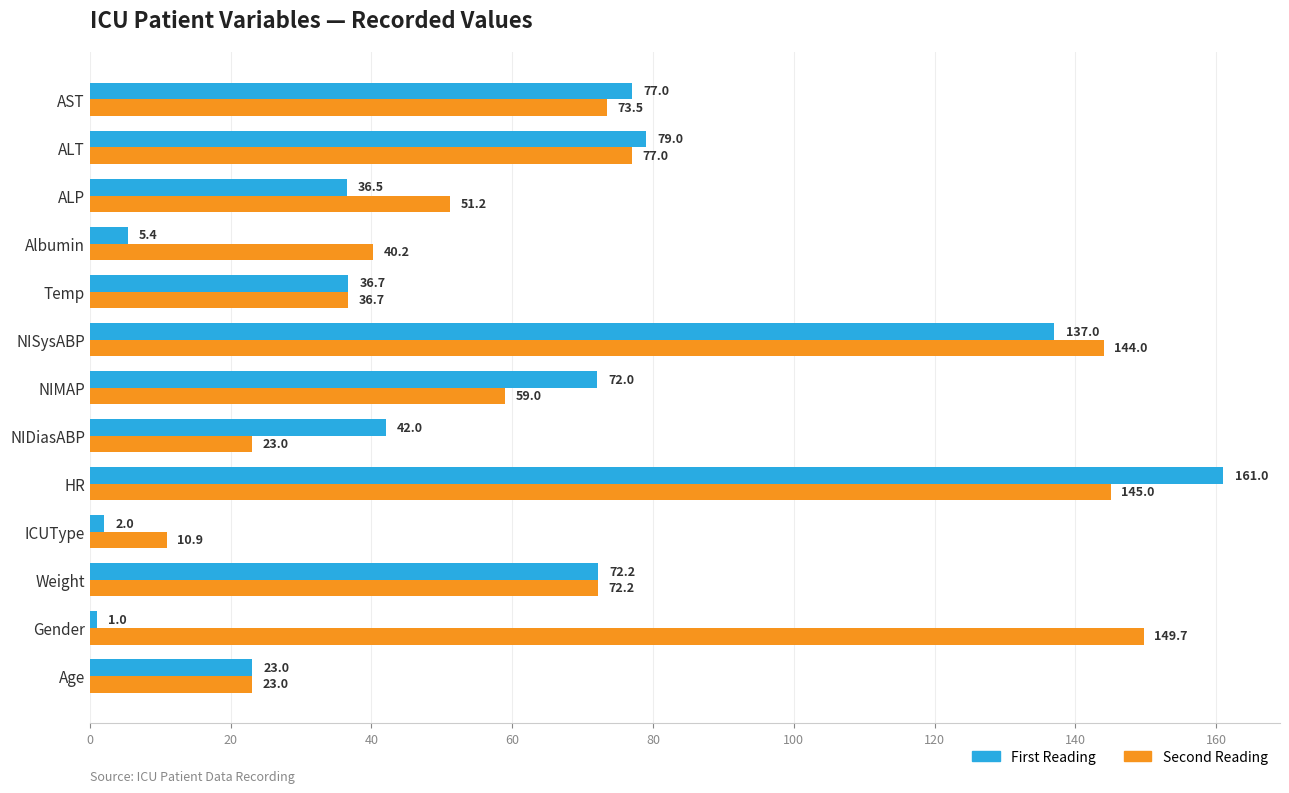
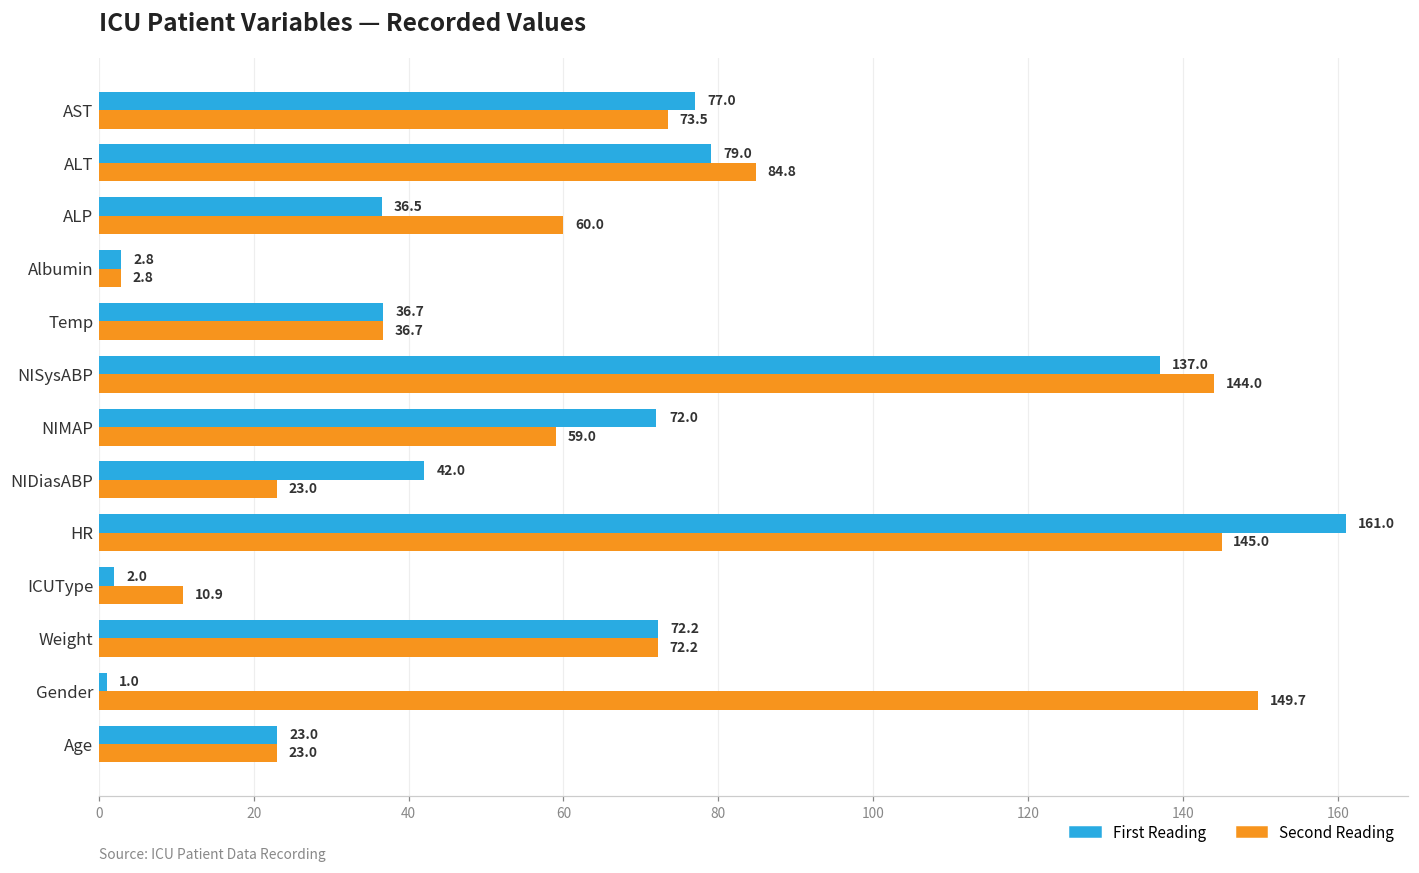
  {
    "First Reading": {
      "AST": 77.0,
      "ALT": 79.0,
      "ALP": 36.5,
-     "Albumin": 5.4,
+     "Albumin": 2.8,
      "Temp": 36.7,
      "NISysABP": 137.0,
      "NIMAP": 72.0,
      "NIDiasABP": 42.0,
      "HR": 161.0,
      "ICUType": 2.0,
      "Weight": 72.2,
      "Gender": 1.0,
      "Age": 23.0
    },
    "Second Reading": {
      "AST": 73.5,
-     "ALT": 77.0,
-     "ALP": 51.2,
-     "Albumin": 40.2,
+     "ALT": 84.8,
+     "ALP": 60.0,
+     "Albumin": 2.8,
      "Temp": 36.7,
      "NISysABP": 144.0,
      "NIMAP": 59.0,
      "NIDiasABP": 23.0,
      "HR": 145.0,
      "ICUType": 10.9,
      "Weight": 72.2,
      "Gender": 149.7,
      "Age": 23.0
    }
  }
